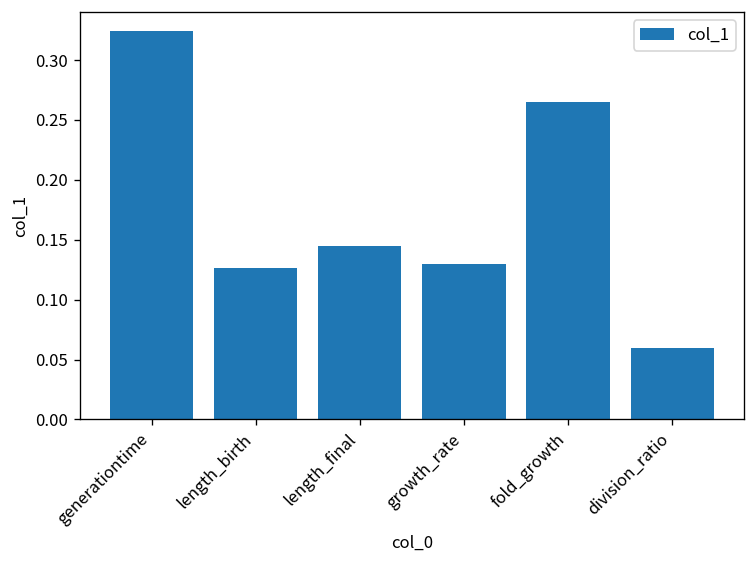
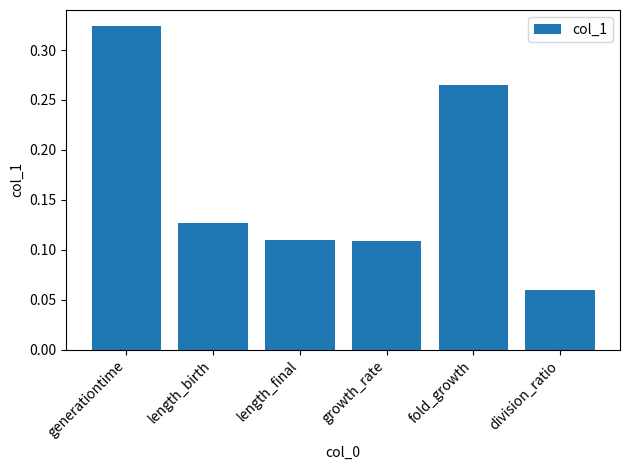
  {
    "generationtime": 0.32,
    "length_birth": 0.13,
-   "length_final": 0.14,
-   "growth_rate": 0.13,
+   "length_final": 0.11,
+   "growth_rate": 0.11,
    "fold_growth": 0.26,
    "division_ratio": 0.06
  }
